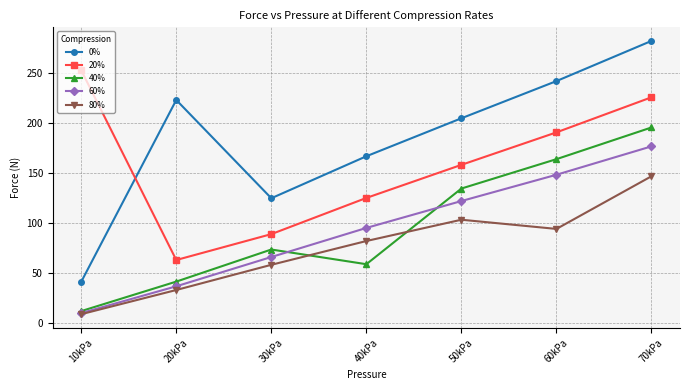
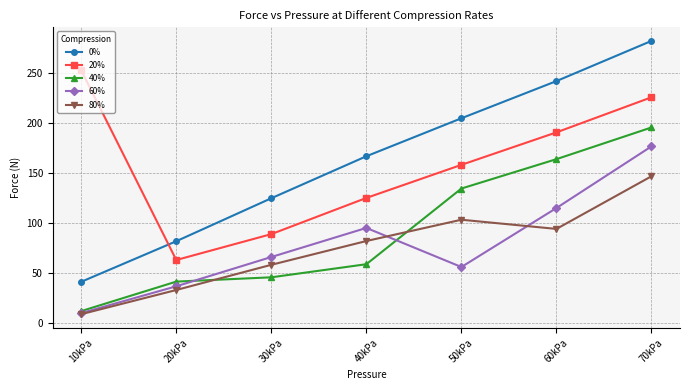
  {
    "0%": {
      "10kPa": 40,
-     "20kPa": 220,
+     "20kPa": 80,
      "30kPa": 120,
      "40kPa": 170,
      "50kPa": 200,
      "60kPa": 240,
      "70kPa": 280
    },
    "20%": {
      "20kPa": 60,
      "30kPa": 90,
      "40kPa": 130,
      "50kPa": 160,
      "60kPa": 190,
      "70kPa": 230
    },
    "40%": {
      "20kPa": 40,
-     "30kPa": 70,
+     "30kPa": 50,
      "40kPa": 60,
      "50kPa": 130,
      "60kPa": 160,
      "70kPa": 200
    },
    "60%": {
      "20kPa": 40,
      "30kPa": 70,
      "40kPa": 100,
-     "50kPa": 120,
-     "60kPa": 150,
+     "50kPa": 60,
+     "60kPa": 120,
      "70kPa": 180
    },
    "80%": {
      "20kPa": 30,
      "30kPa": 60,
      "40kPa": 80,
      "50kPa": 100,
      "60kPa": 90,
      "70kPa": 150
    }
  }
